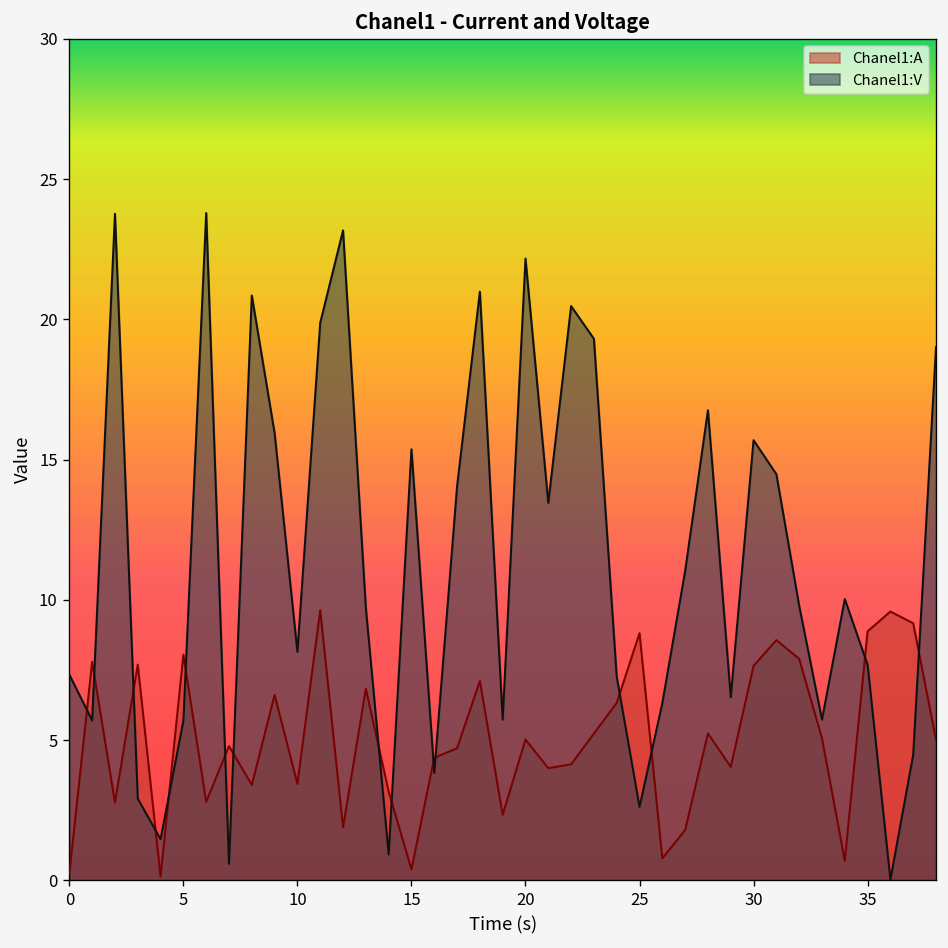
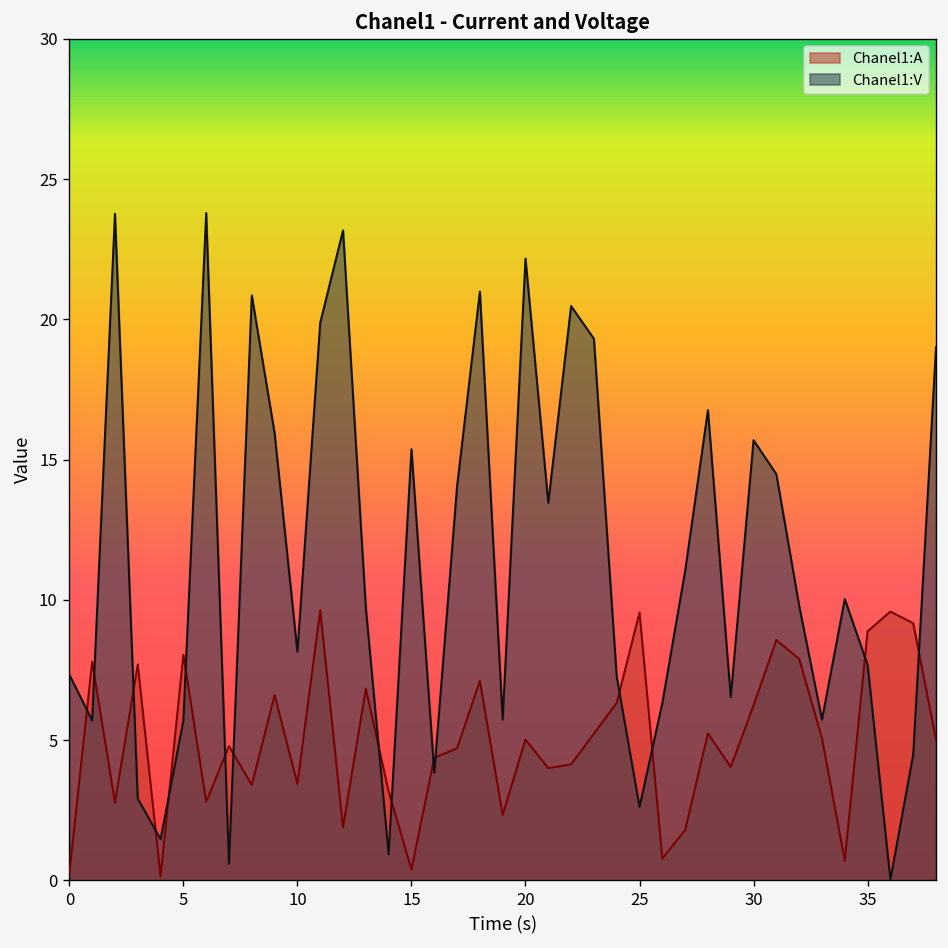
  {
    "Chanel1:A": {
      "0": 0.2,
      "5": 8.0,
      "10": 3.4,
      "15": 0.4,
      "20": 5.0,
-     "25": 8.8,
-     "30": 7.6,
+     "25": 9.5,
+     "30": 6.2,
      "35": 8.9
    },
    "Chanel1:V": {
      "0": 7.3,
      "5": 5.7,
      "10": 8.1,
      "15": 15.4,
      "20": 22.2,
      "25": 2.6,
      "30": 15.7,
      "35": 7.7
    }
  }
